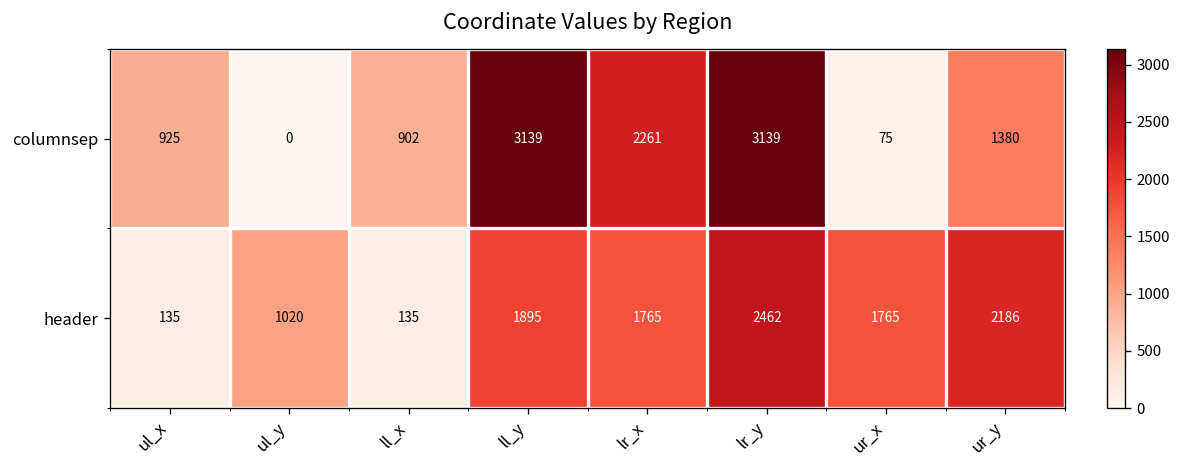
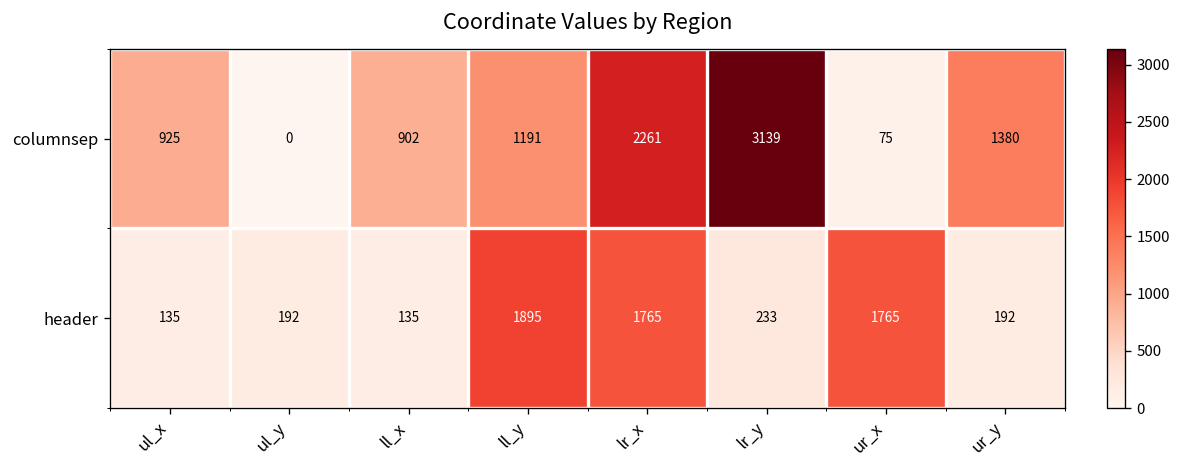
  {
    "columnsep": {
      "ul_x": 925,
      "ul_y": 0,
      "ll_x": 902,
-     "ll_y": 3139,
+     "ll_y": 1191,
      "lr_x": 2261,
      "lr_y": 3139,
      "ur_x": 75,
      "ur_y": 1380
    },
    "header": {
      "ul_x": 135,
-     "ul_y": 1020,
+     "ul_y": 192,
      "ll_x": 135,
      "ll_y": 1895,
      "lr_x": 1765,
-     "lr_y": 2462,
+     "lr_y": 233,
      "ur_x": 1765,
-     "ur_y": 2186
+     "ur_y": 192
    }
  }
